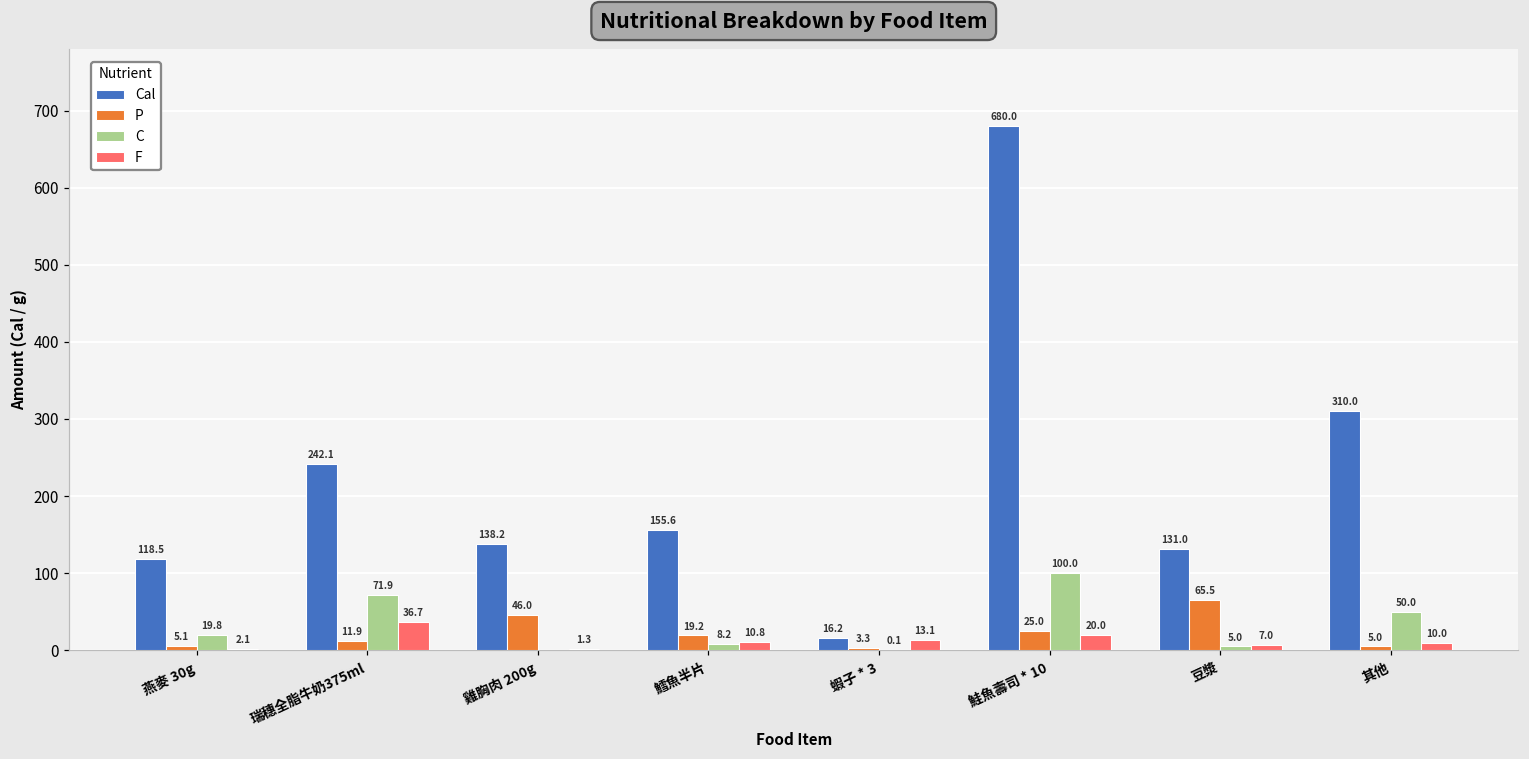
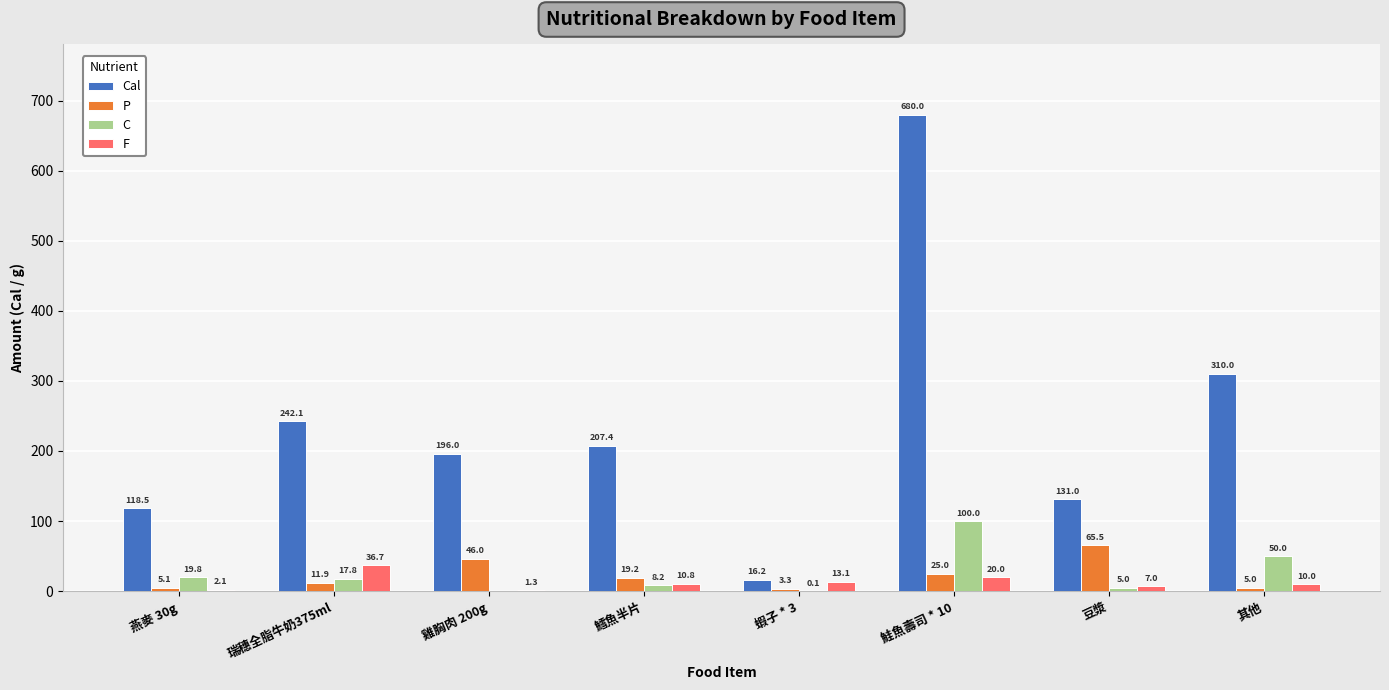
  {
    "Cal": {
      "燕麥 30g": 118.5,
      "瑞穗全脂牛奶375ml": 242.1,
-     "雞胸肉 200g": 138.2,
-     "鱈魚半片": 155.6,
+     "雞胸肉 200g": 196.0,
+     "鱈魚半片": 207.4,
      "蝦子 * 3": 16.2,
      "鮭魚壽司 * 10": 680.0,
      "豆漿": 131.0,
      "其他": 310.0
    },
    "P": {
      "燕麥 30g": 5.1,
      "瑞穗全脂牛奶375ml": 11.9,
      "雞胸肉 200g": 46.0,
      "鱈魚半片": 19.2,
      "蝦子 * 3": 3.3,
      "鮭魚壽司 * 10": 25.0,
      "豆漿": 65.5,
      "其他": 5.0
    },
    "C": {
      "燕麥 30g": 19.8,
-     "瑞穗全脂牛奶375ml": 71.9,
+     "瑞穗全脂牛奶375ml": 17.8,
      "鱈魚半片": 8.2,
      "蝦子 * 3": 0.1,
      "鮭魚壽司 * 10": 100.0,
      "豆漿": 5.0,
      "其他": 50.0
    },
    "F": {
      "燕麥 30g": 2.1,
      "瑞穗全脂牛奶375ml": 36.7,
      "雞胸肉 200g": 1.3,
      "鱈魚半片": 10.8,
      "蝦子 * 3": 13.1,
      "鮭魚壽司 * 10": 20.0,
      "豆漿": 7.0,
      "其他": 10.0
    }
  }
